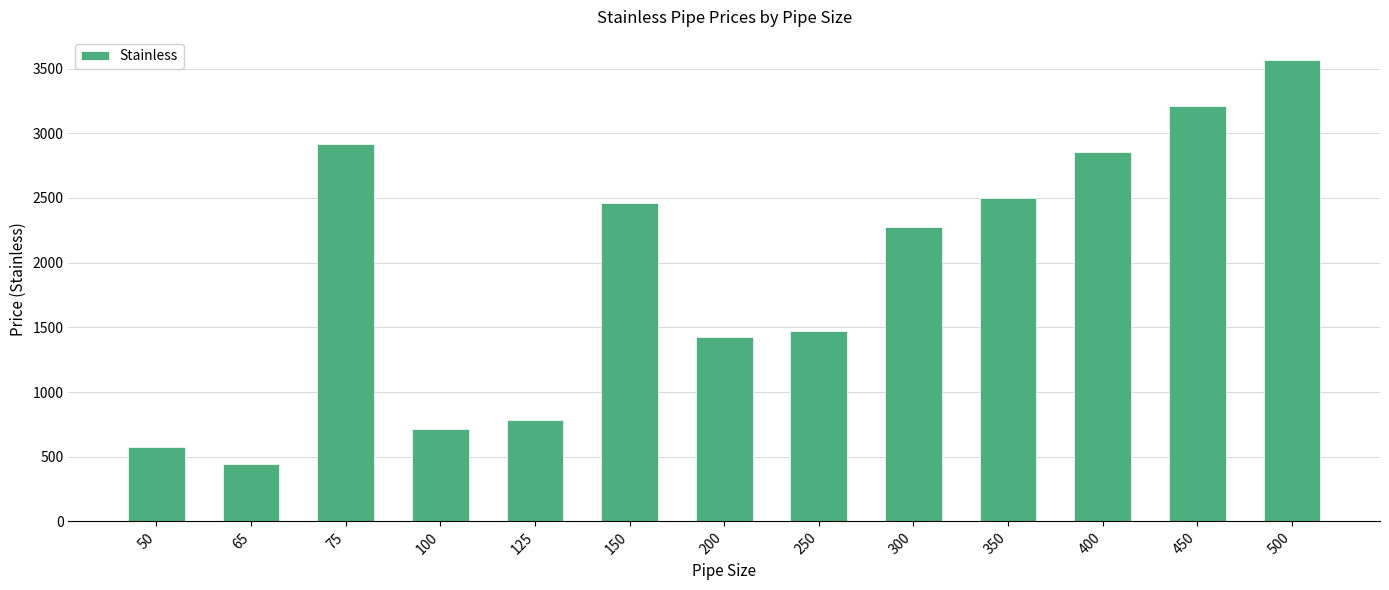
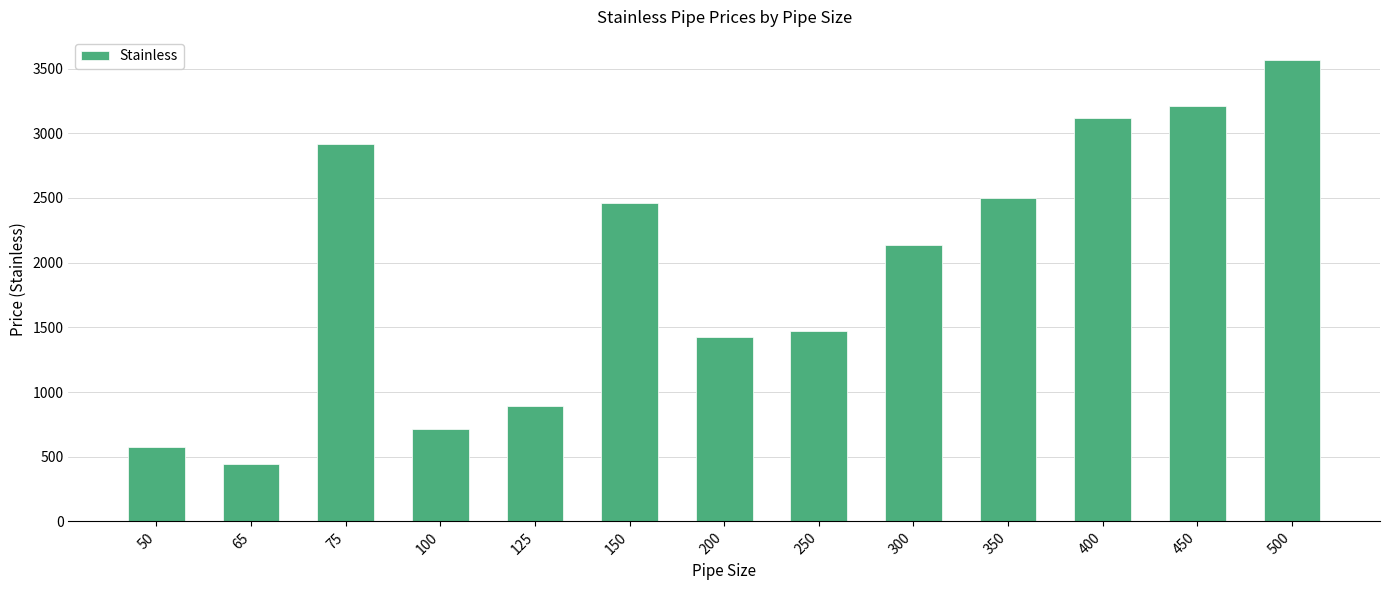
  {
    "50": 570,
    "65": 450,
    "75": 2920,
    "100": 710,
-   "125": 780,
+   "125": 890,
    "150": 2460,
    "200": 1430,
    "250": 1470,
-   "300": 2280,
+   "300": 2140,
    "350": 2500,
-   "400": 2850,
+   "400": 3120,
    "450": 3210,
    "500": 3570
  }
